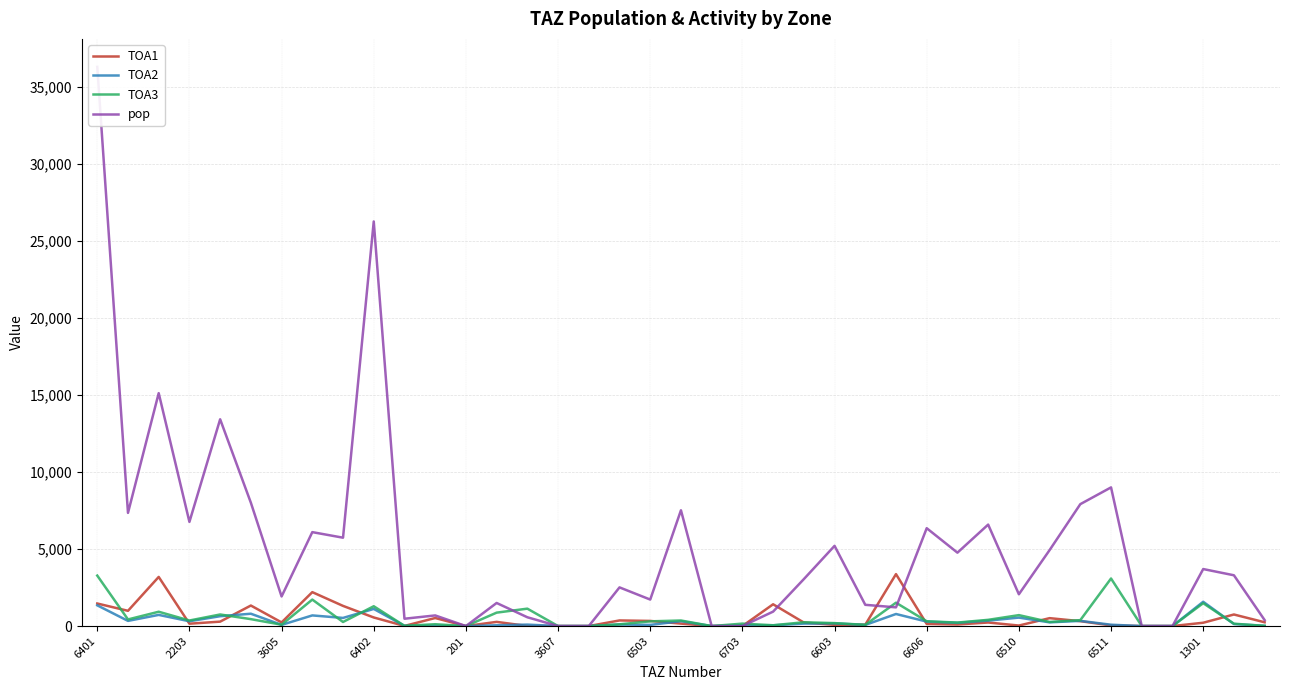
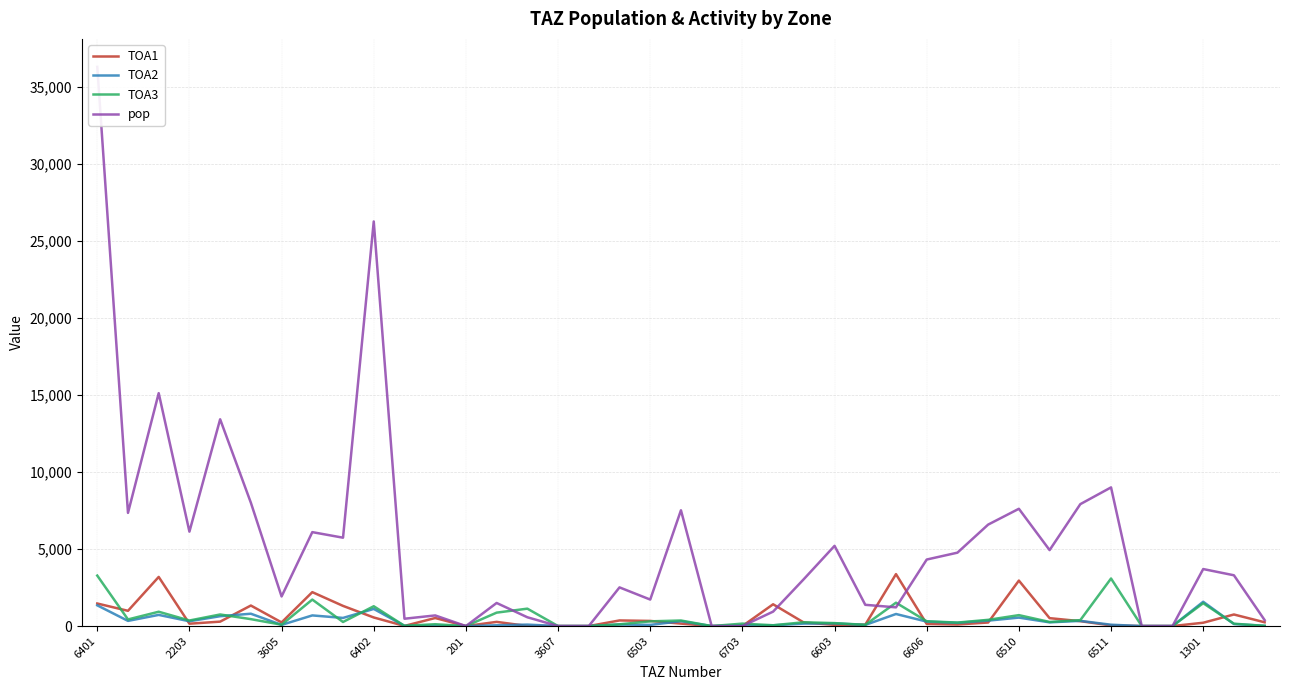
  {
    "TOA1": {
      "6402": "600",
-     "6510": "0",
+     "6510": "3,000",
      "1301": "200"
    },
    "TOA2": {
      "6402": "1,100",
      "6503": "100"
    },
    "TOA3": {
      "6401": "3,300",
      "6402": "1,300",
      "6511": "3,100"
    },
    "pop": {
-     "2203": "6,800",
+     "2203": "6,100",
      "3605": "1,900",
      "6402": "26,300",
      "6503": "1,700",
      "6603": "5,200",
-     "6606": "6,400",
-     "6510": "2,100",
+     "6606": "4,300",
+     "6510": "7,600",
      "6511": "9,000",
      "1301": "3,700"
    }
  }
